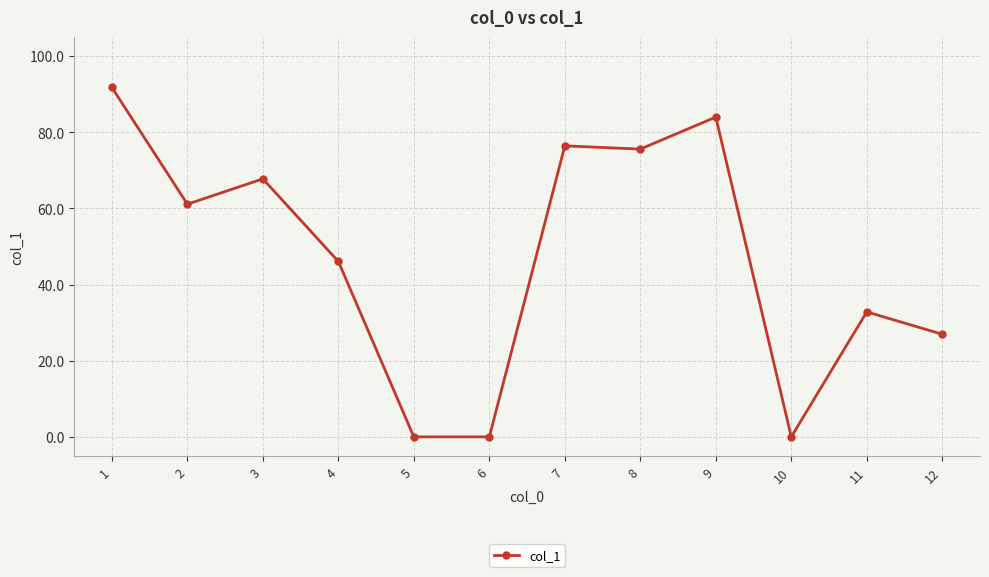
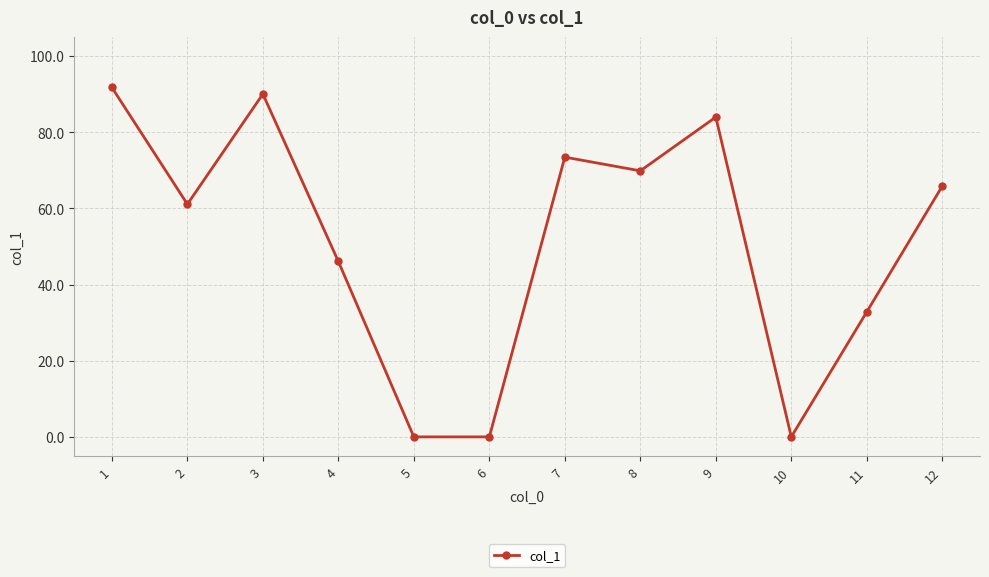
  {
    "1": 92,
    "2": 61,
-   "3": 68,
+   "3": 90,
    "4": 46,
    "5": 0,
    "6": 0,
-   "7": 76,
-   "8": 76,
+   "7": 73,
+   "8": 70,
    "9": 84,
    "10": 0,
    "11": 33,
-   "12": 27
+   "12": 66
  }
